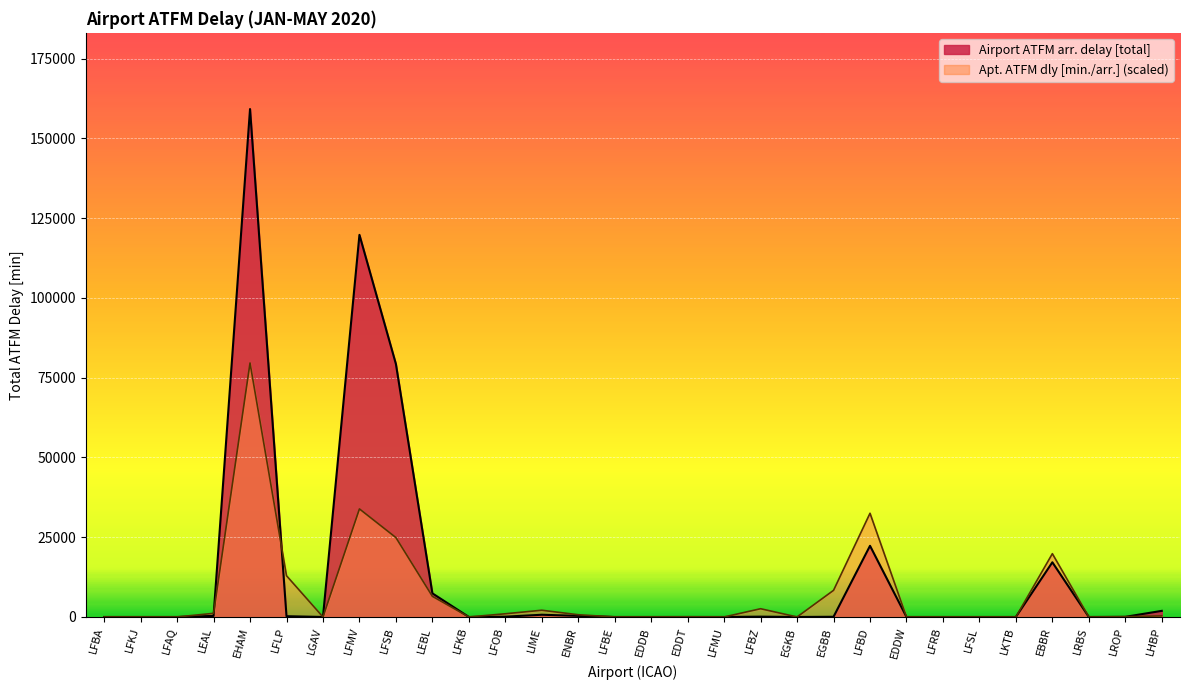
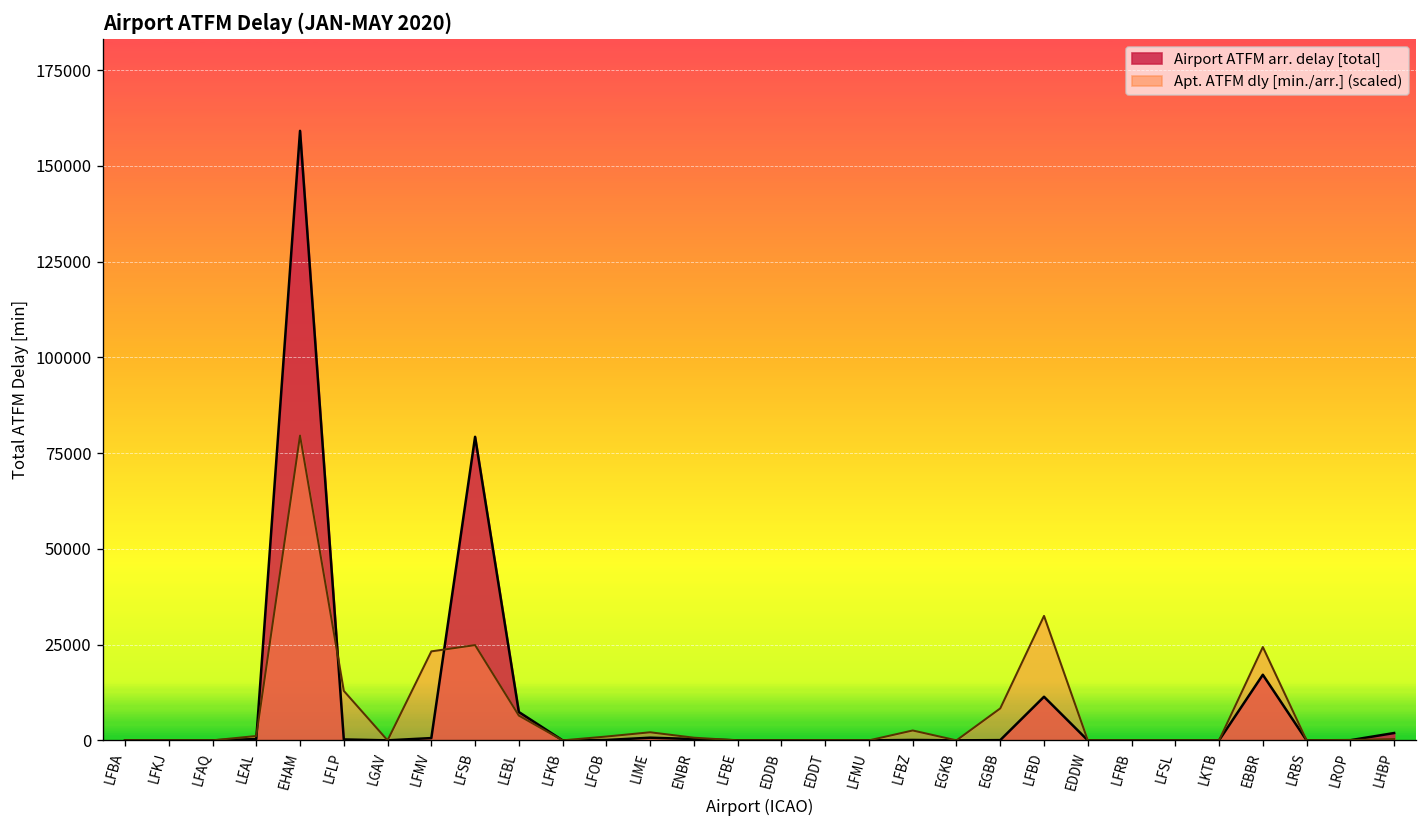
  {
    "Airport ATFM arr. delay [total]": {
      "LEAL": 0,
      "EHAM": 159000,
      "LFLP": 0,
-     "LFMV": 120000,
+     "LFMV": 1000,
      "LFSB": 79000,
      "LEBL": 7000,
      "LFOB": 0,
      "LIME": 1000,
      "LFBZ": 0,
      "EGBB": 0,
-     "LFBD": 22000,
+     "LFBD": 11000,
      "EBBR": 17000,
      "LHBP": 2000
    },
    "Apt. ATFM dly [min./arr.] (scaled)": {
      "LEAL": 1000,
      "EHAM": 80000,
      "LFLP": 13000,
-     "LFMV": 34000,
+     "LFMV": 23000,
      "LFSB": 25000,
      "LEBL": 6000,
      "LFOB": 1000,
      "LIME": 2000,
      "LFBZ": 3000,
      "EGBB": 8000,
      "LFBD": 33000,
-     "EBBR": 20000,
+     "EBBR": 24000,
      "LHBP": 0
    }
  }
